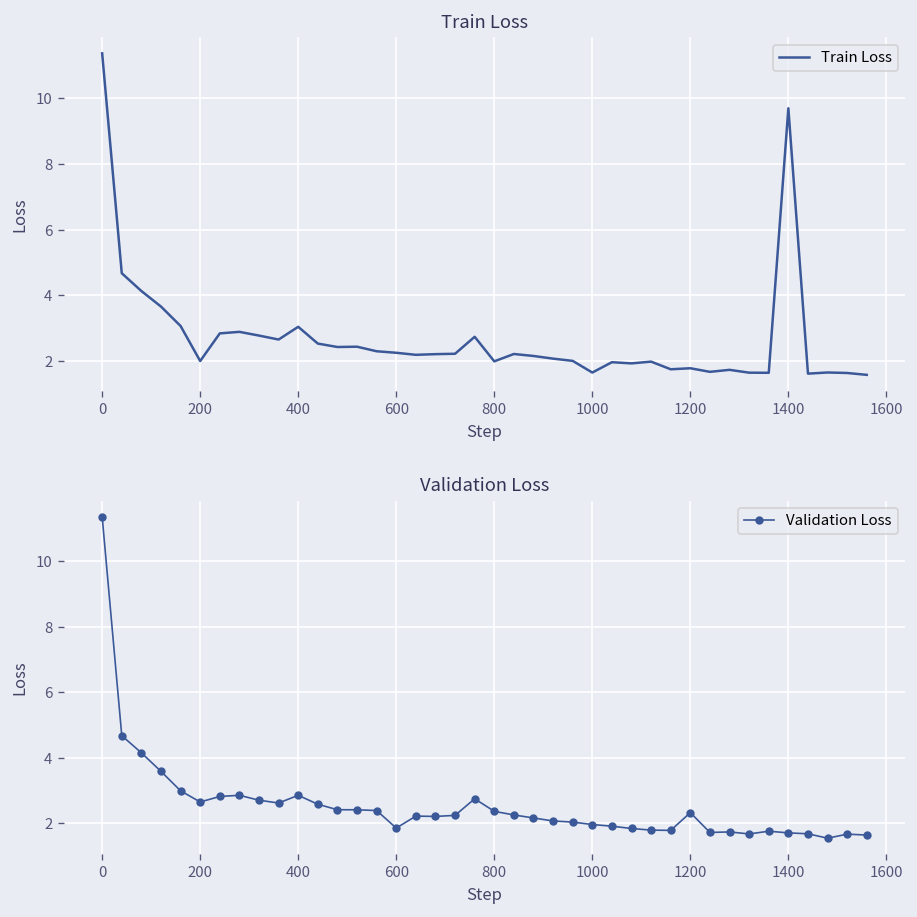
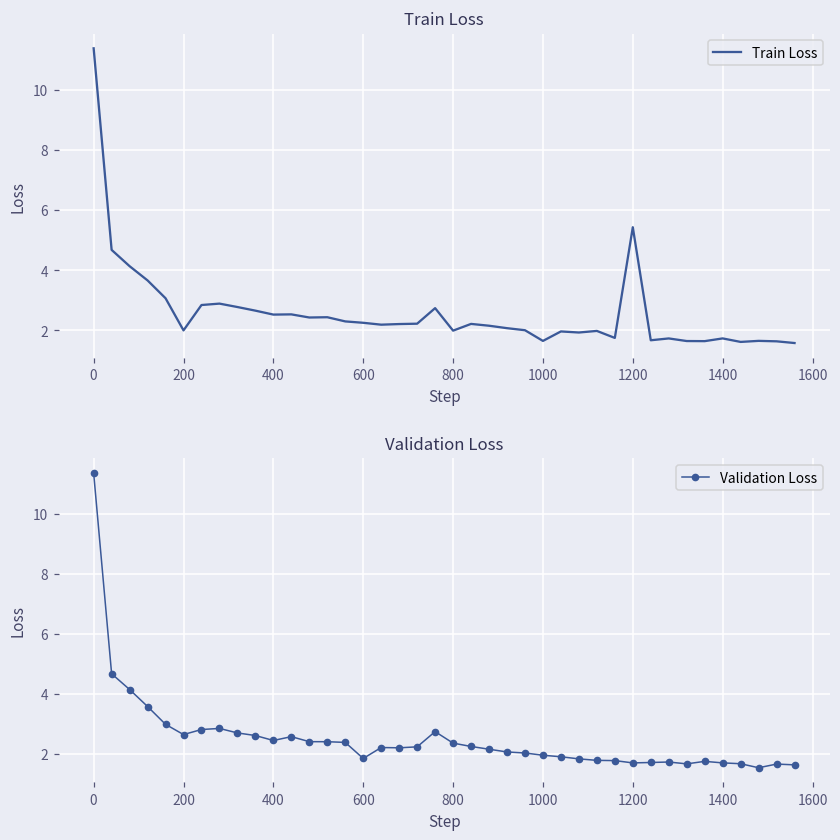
  {
    "Train Loss": {
      "0": 11.4,
      "200": 2.0,
-     "400": 3.0,
+     "400": 2.5,
      "600": 2.3,
      "800": 2.0,
      "1000": 1.7,
-     "1200": 1.8,
-     "1400": 9.7
+     "1200": 5.4,
+     "1400": 1.7
    },
    "Validation Loss": {
      "0": 11.4,
      "200": 2.6,
-     "400": 2.9,
+     "400": 2.5,
      "600": 1.9,
      "800": 2.4,
      "1000": 2.0,
-     "1200": 2.3,
+     "1200": 1.7,
      "1400": 1.7
    }
  }
